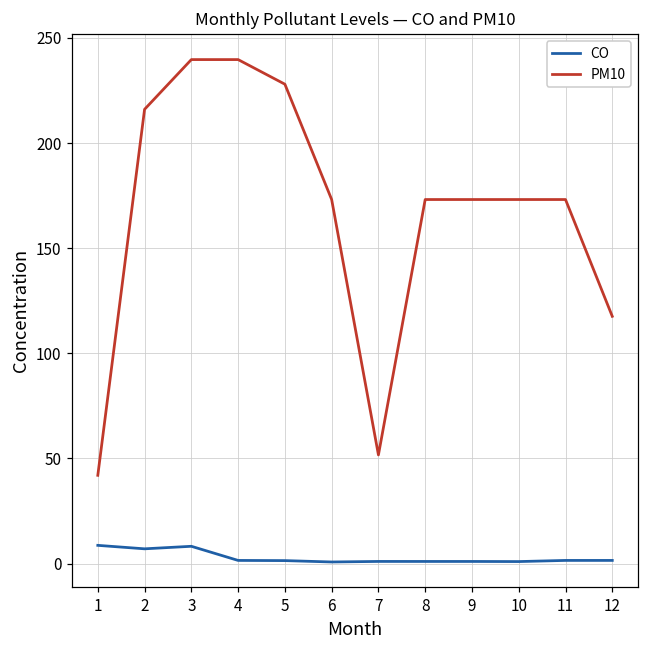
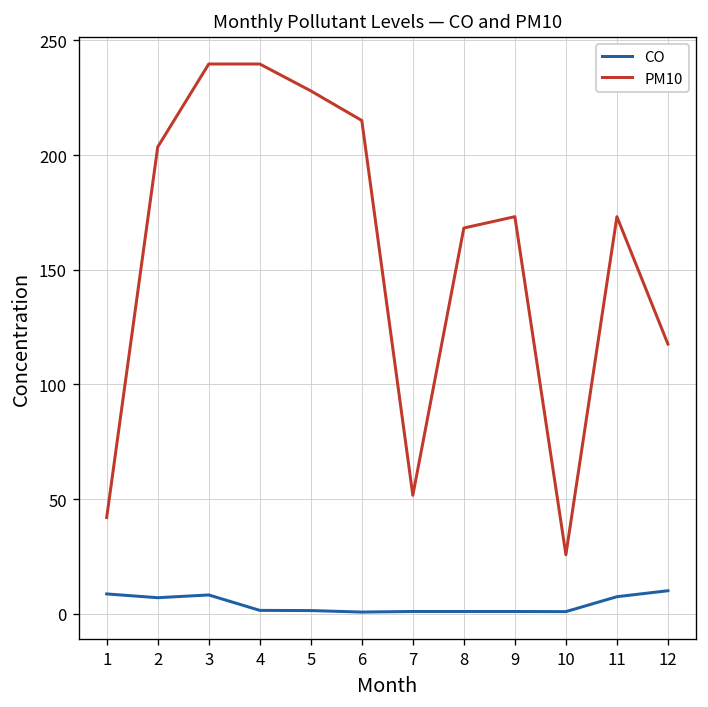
  {
    "CO": {
      "1": 9,
      "2": 7,
      "3": 8,
      "4": 2,
      "5": 1,
      "6": 1,
      "7": 1,
      "8": 1,
      "9": 1,
      "10": 1,
-     "11": 2,
-     "12": 2
+     "11": 7,
+     "12": 10
    },
    "PM10": {
      "1": 42,
-     "2": 216,
+     "2": 204,
      "3": 240,
      "4": 240,
      "5": 228,
-     "6": 173,
+     "6": 215,
      "7": 52,
-     "8": 173,
+     "8": 168,
      "9": 173,
-     "10": 173,
+     "10": 26,
      "11": 173,
      "12": 118
    }
  }
